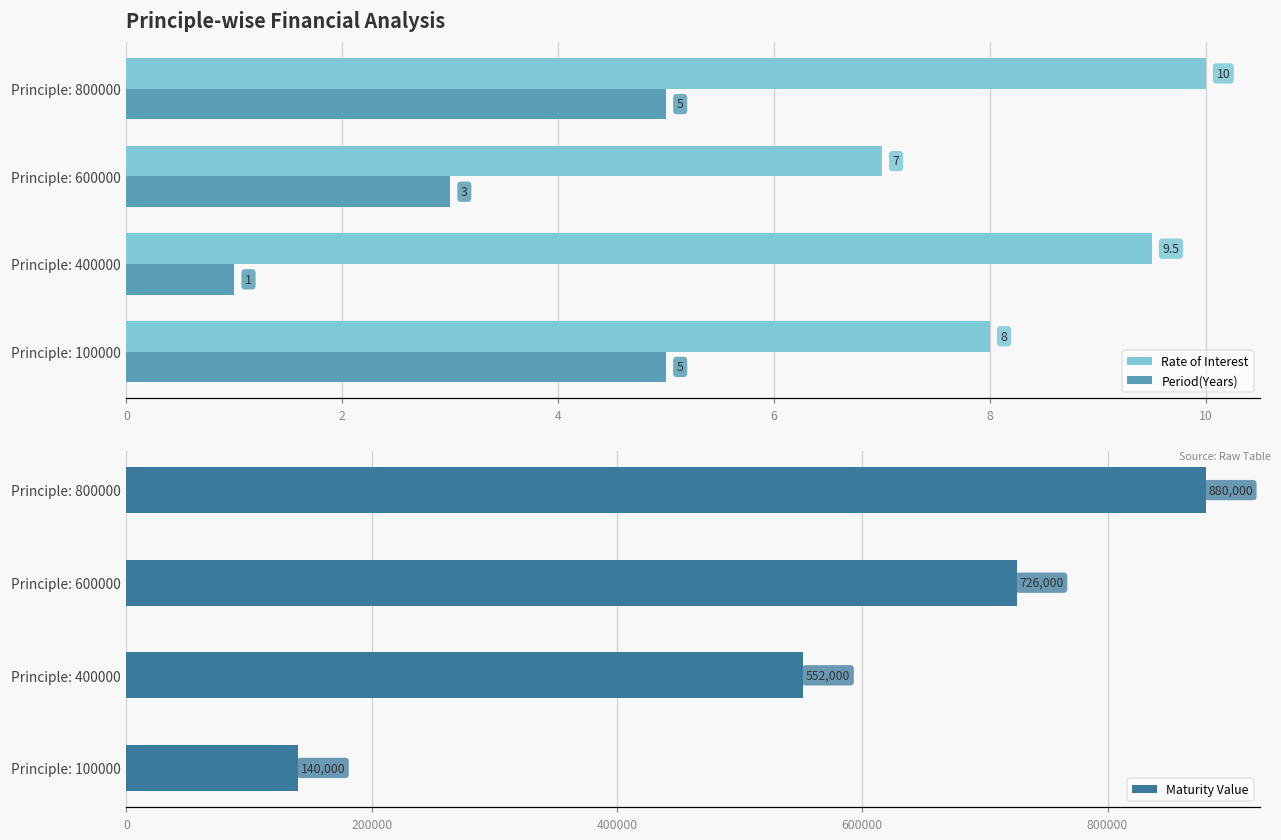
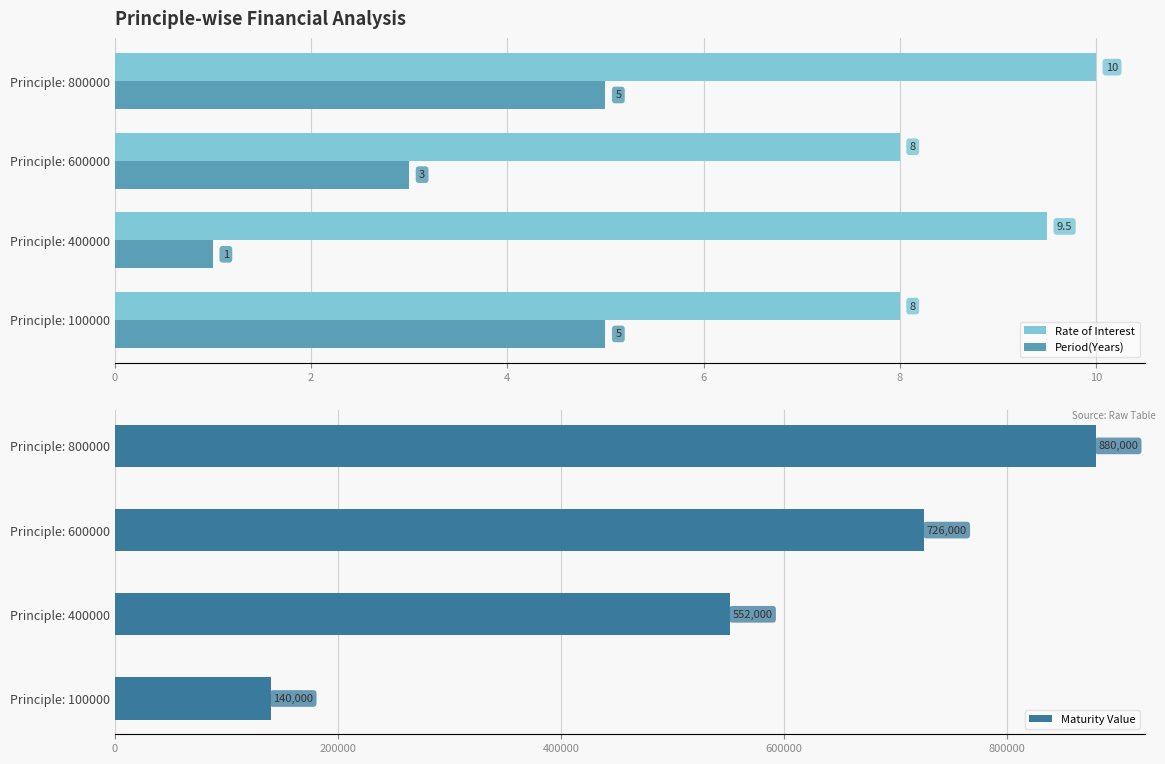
  {
    "Principle-wise Financial Analysis": {
      "Rate of Interest": {
-       "Principle: 600000": 7
+       "Principle: 600000": 8
      }
    }
  }
